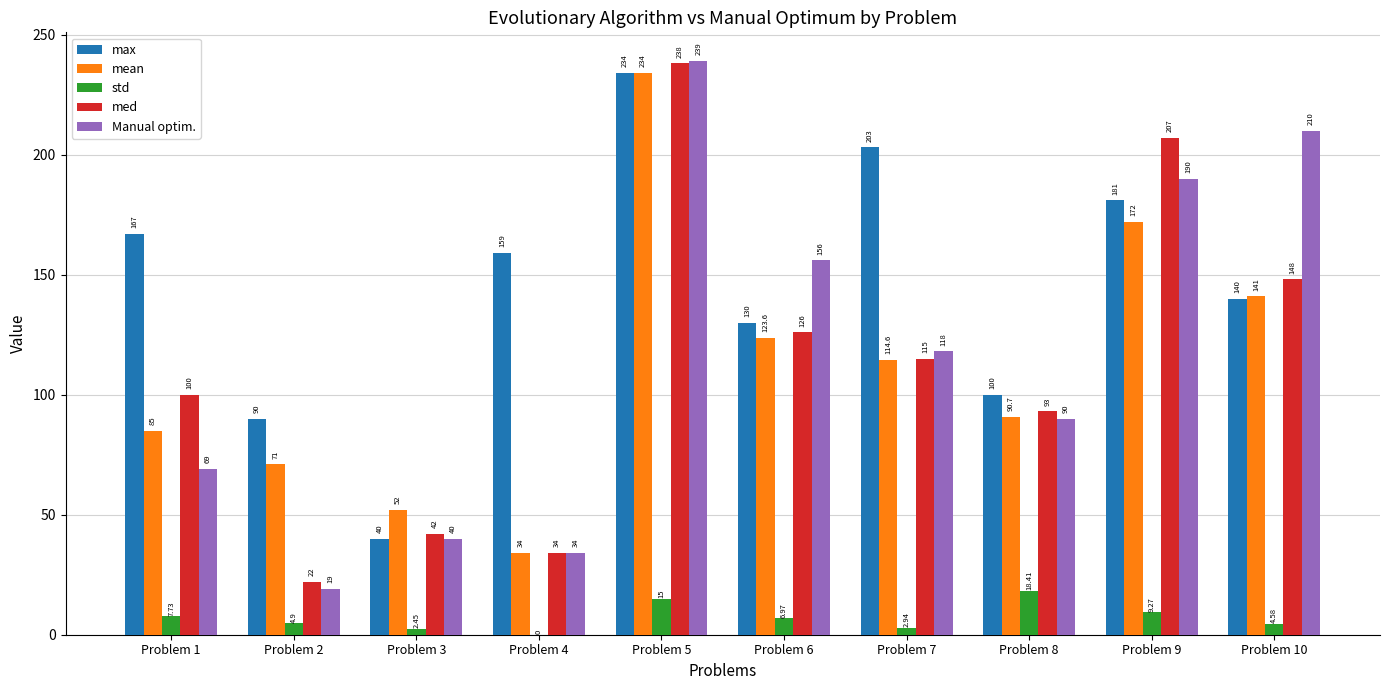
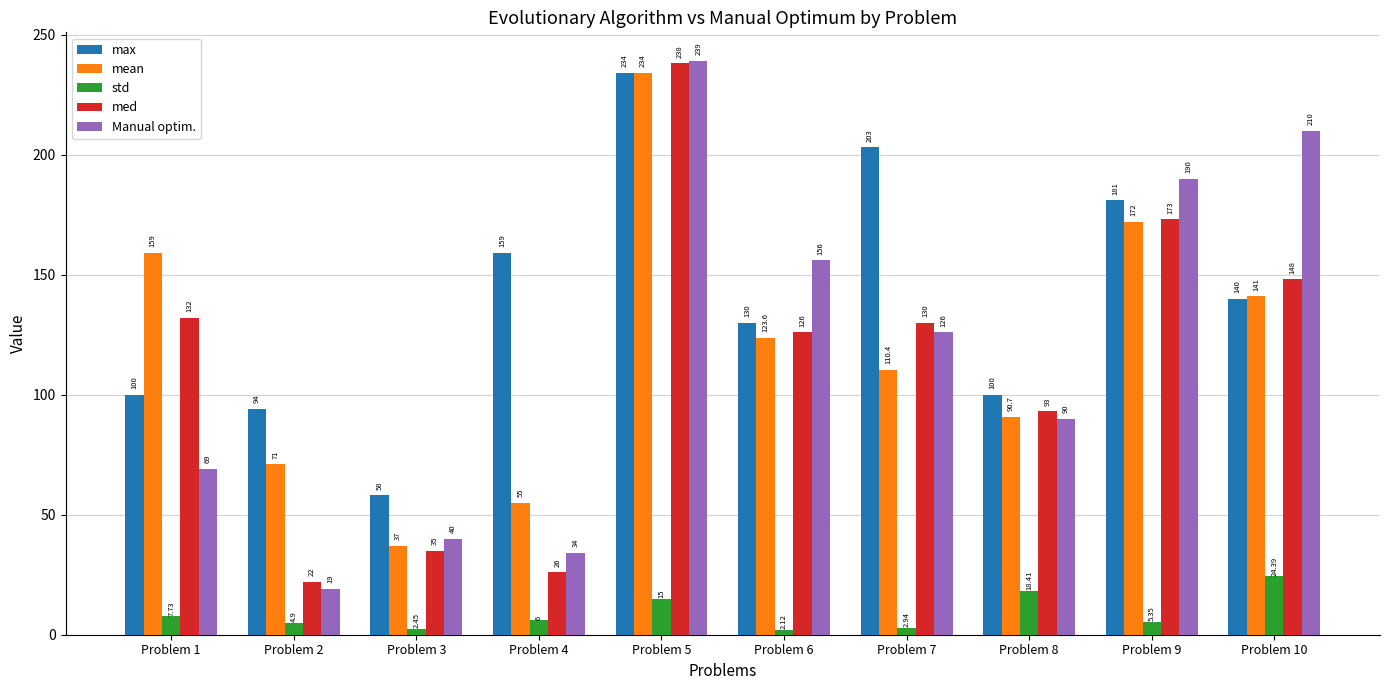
  {
    "max": {
-     "Problem 1": 167,
-     "Problem 2": 90,
-     "Problem 3": 40,
+     "Problem 1": 100,
+     "Problem 2": 94,
+     "Problem 3": 58,
      "Problem 4": 159,
      "Problem 5": 234,
      "Problem 6": 130,
      "Problem 7": 203,
      "Problem 8": 100,
      "Problem 9": 181,
      "Problem 10": 140
    },
    "mean": {
-     "Problem 1": 85,
+     "Problem 1": 159,
      "Problem 2": 71,
-     "Problem 3": 52,
-     "Problem 4": 34,
+     "Problem 3": 37,
+     "Problem 4": 55,
      "Problem 5": 234,
      "Problem 6": 123.6,
-     "Problem 7": 114.6,
+     "Problem 7": 110.4,
      "Problem 8": 90.7,
      "Problem 9": 172,
      "Problem 10": 141
    },
    "std": {
      "Problem 1": 7.73,
      "Problem 2": 4.9,
      "Problem 3": 2.45,
-     "Problem 4": 0,
+     "Problem 4": 6,
      "Problem 5": 15,
-     "Problem 6": 6.97,
+     "Problem 6": 2.12,
      "Problem 7": 2.94,
      "Problem 8": 18.41,
-     "Problem 9": 9.27,
-     "Problem 10": 4.58
+     "Problem 9": 5.35,
+     "Problem 10": 24.39
    },
    "med": {
-     "Problem 1": 100,
+     "Problem 1": 132,
      "Problem 2": 22,
-     "Problem 3": 42,
-     "Problem 4": 34,
+     "Problem 3": 35,
+     "Problem 4": 26,
      "Problem 5": 238,
      "Problem 6": 126,
-     "Problem 7": 115,
+     "Problem 7": 130,
      "Problem 8": 93,
-     "Problem 9": 207,
+     "Problem 9": 173,
      "Problem 10": 148
    },
    "Manual optim.": {
      "Problem 1": 69,
      "Problem 2": 19,
      "Problem 3": 40,
      "Problem 4": 34,
      "Problem 5": 239,
      "Problem 6": 156,
-     "Problem 7": 118,
+     "Problem 7": 126,
      "Problem 8": 90,
      "Problem 9": 190,
      "Problem 10": 210
    }
  }
